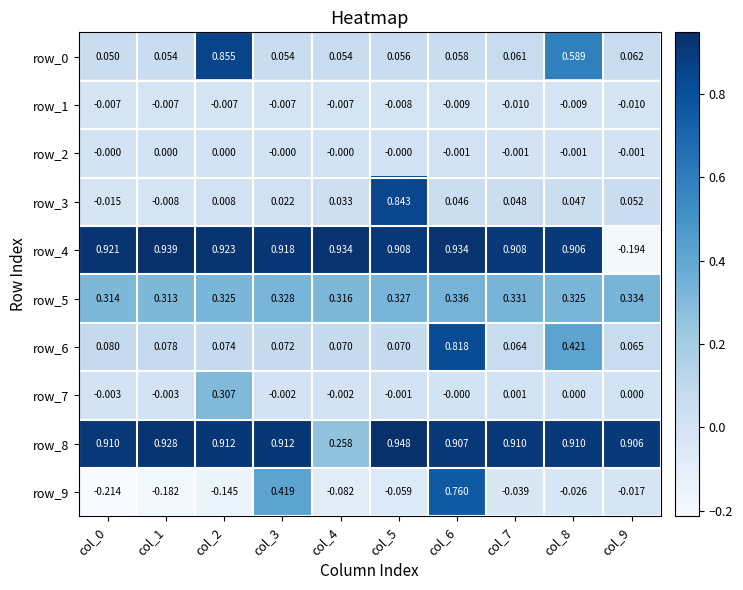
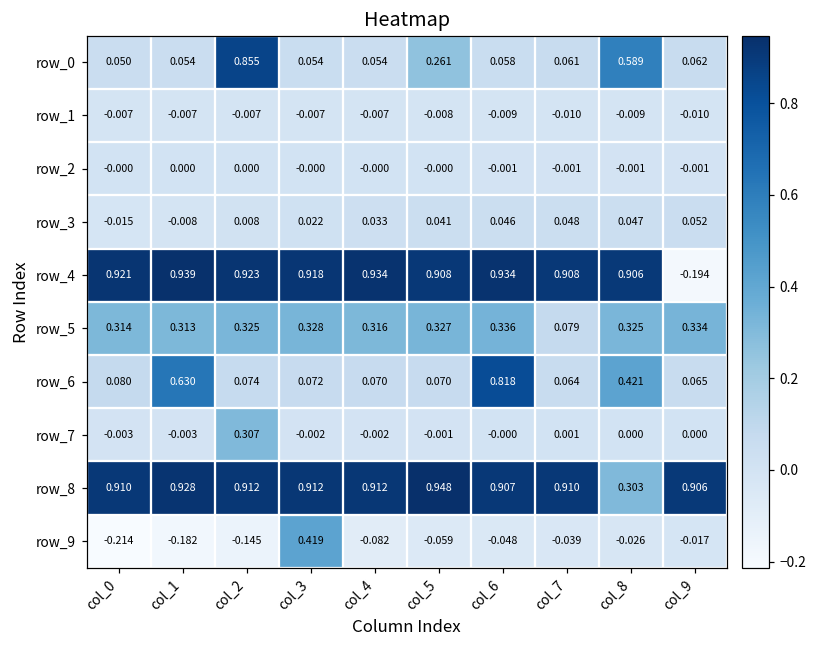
  {
    "row_0": {
      "col_0": 0.050,
      "col_1": 0.054,
      "col_2": 0.855,
      "col_3": 0.054,
      "col_4": 0.054,
-     "col_5": 0.056,
+     "col_5": 0.261,
      "col_6": 0.058,
      "col_7": 0.061,
      "col_8": 0.589,
      "col_9": 0.062
    },
    "row_1": {
      "col_0": -0.007,
      "col_1": -0.007,
      "col_2": -0.007,
      "col_3": -0.007,
      "col_4": -0.007,
      "col_5": -0.008,
      "col_6": -0.009,
      "col_7": -0.010,
      "col_8": -0.009,
      "col_9": -0.010
    },
    "row_2": {
      "col_0": -0.000,
      "col_1": 0.000,
      "col_2": 0.000,
      "col_3": -0.000,
      "col_4": -0.000,
      "col_5": -0.000,
      "col_6": -0.001,
      "col_7": -0.001,
      "col_8": -0.001,
      "col_9": -0.001
    },
    "row_3": {
      "col_0": -0.015,
      "col_1": -0.008,
      "col_2": 0.008,
      "col_3": 0.022,
      "col_4": 0.033,
-     "col_5": 0.843,
+     "col_5": 0.041,
      "col_6": 0.046,
      "col_7": 0.048,
      "col_8": 0.047,
      "col_9": 0.052
    },
    "row_4": {
      "col_0": 0.921,
      "col_1": 0.939,
      "col_2": 0.923,
      "col_3": 0.918,
      "col_4": 0.934,
      "col_5": 0.908,
      "col_6": 0.934,
      "col_7": 0.908,
      "col_8": 0.906,
      "col_9": -0.194
    },
    "row_5": {
      "col_0": 0.314,
      "col_1": 0.313,
      "col_2": 0.325,
      "col_3": 0.328,
      "col_4": 0.316,
      "col_5": 0.327,
      "col_6": 0.336,
-     "col_7": 0.331,
+     "col_7": 0.079,
      "col_8": 0.325,
      "col_9": 0.334
    },
    "row_6": {
      "col_0": 0.080,
-     "col_1": 0.078,
+     "col_1": 0.630,
      "col_2": 0.074,
      "col_3": 0.072,
      "col_4": 0.070,
      "col_5": 0.070,
      "col_6": 0.818,
      "col_7": 0.064,
      "col_8": 0.421,
      "col_9": 0.065
    },
    "row_7": {
      "col_0": -0.003,
      "col_1": -0.003,
      "col_2": 0.307,
      "col_3": -0.002,
      "col_4": -0.002,
      "col_5": -0.001,
      "col_6": -0.000,
      "col_7": 0.001,
      "col_8": 0.000,
      "col_9": 0.000
    },
    "row_8": {
      "col_0": 0.910,
      "col_1": 0.928,
      "col_2": 0.912,
      "col_3": 0.912,
-     "col_4": 0.258,
+     "col_4": 0.912,
      "col_5": 0.948,
      "col_6": 0.907,
      "col_7": 0.910,
-     "col_8": 0.910,
+     "col_8": 0.303,
      "col_9": 0.906
    },
    "row_9": {
      "col_0": -0.214,
      "col_1": -0.182,
      "col_2": -0.145,
      "col_3": 0.419,
      "col_4": -0.082,
      "col_5": -0.059,
-     "col_6": 0.760,
+     "col_6": -0.048,
      "col_7": -0.039,
      "col_8": -0.026,
      "col_9": -0.017
    }
  }
